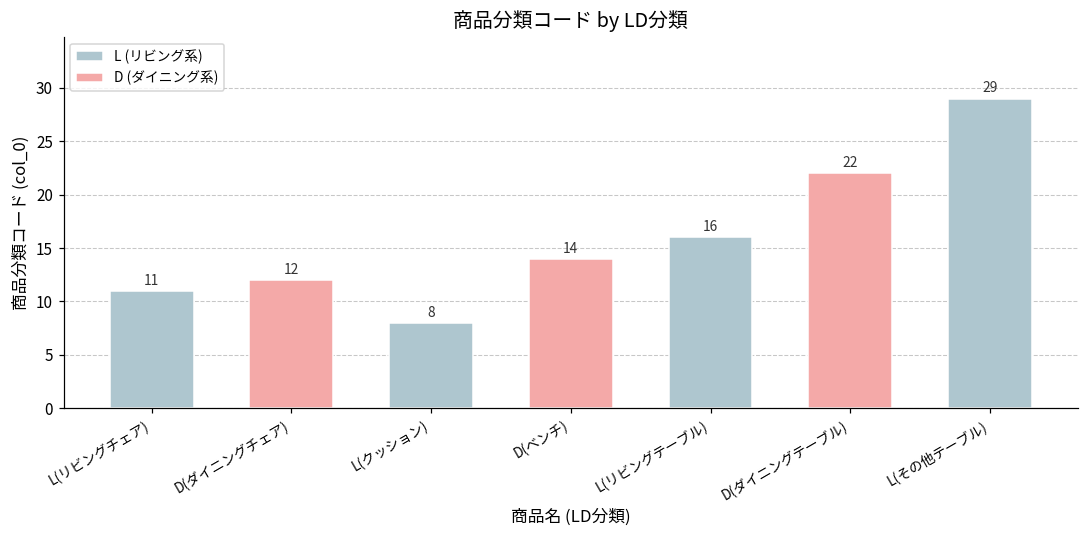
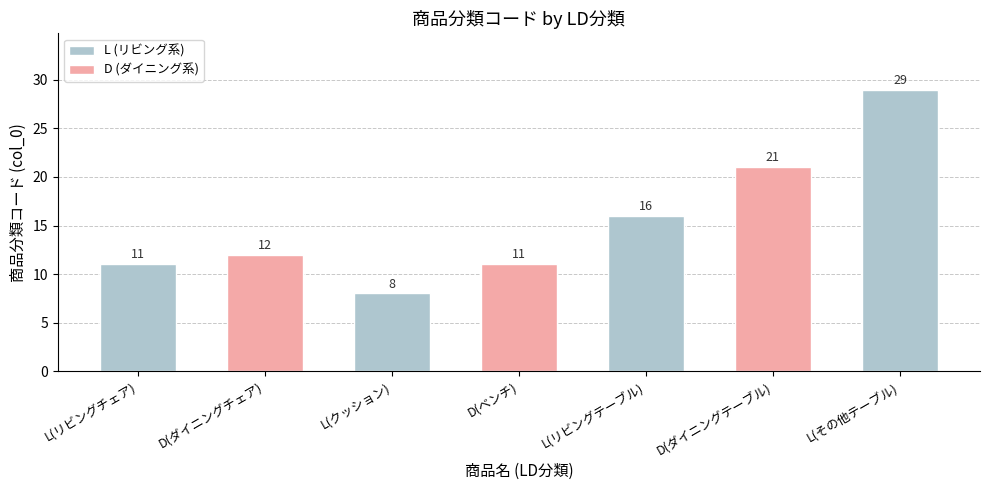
  {
    "L(リビングチェア)": 11,
    "D(ダイニングチェア)": 12,
    "L(クッション)": 8,
-   "D(ベンチ)": 14,
+   "D(ベンチ)": 11,
    "L(リビングテーブル)": 16,
-   "D(ダイニングテーブル)": 22,
+   "D(ダイニングテーブル)": 21,
    "L(その他テーブル)": 29
  }
